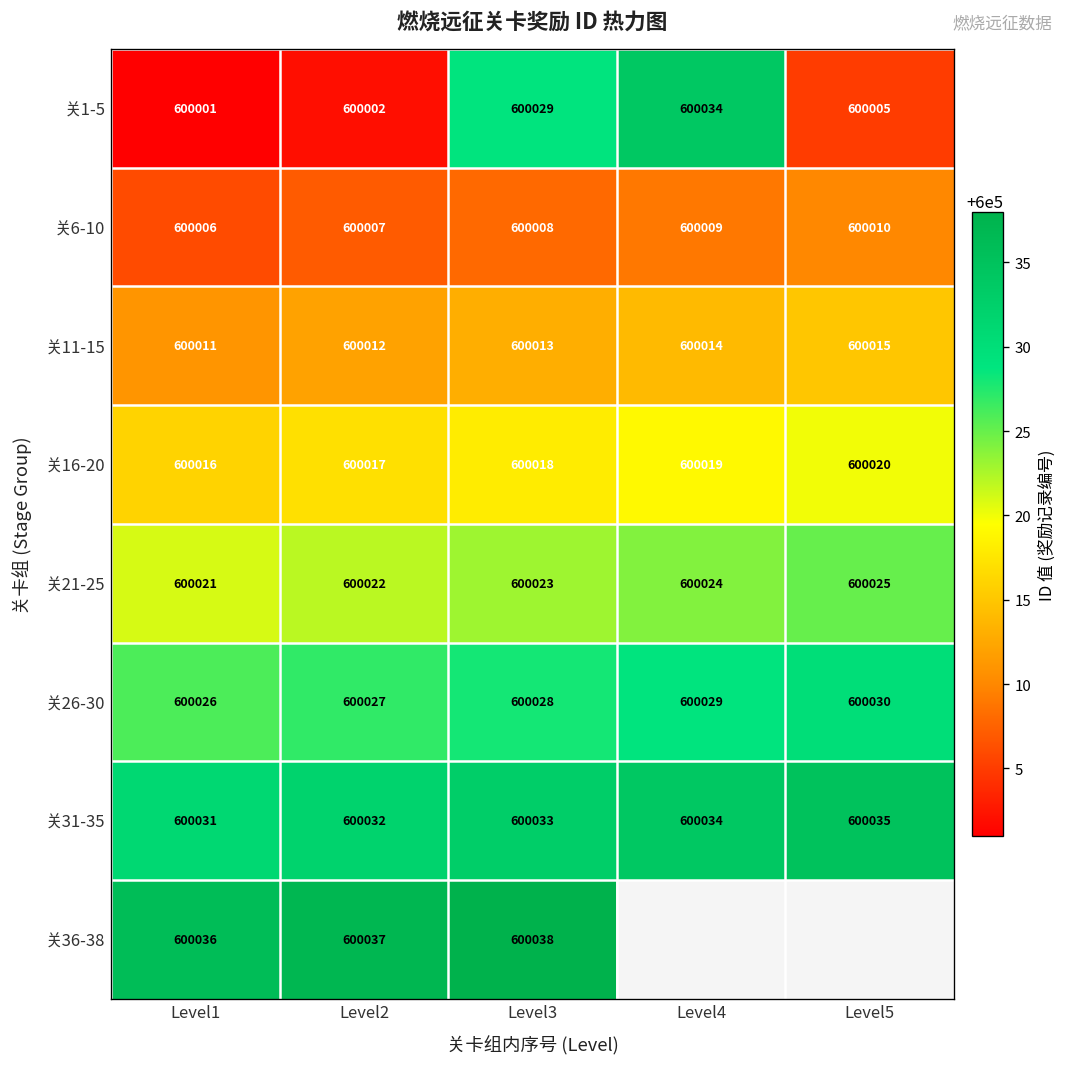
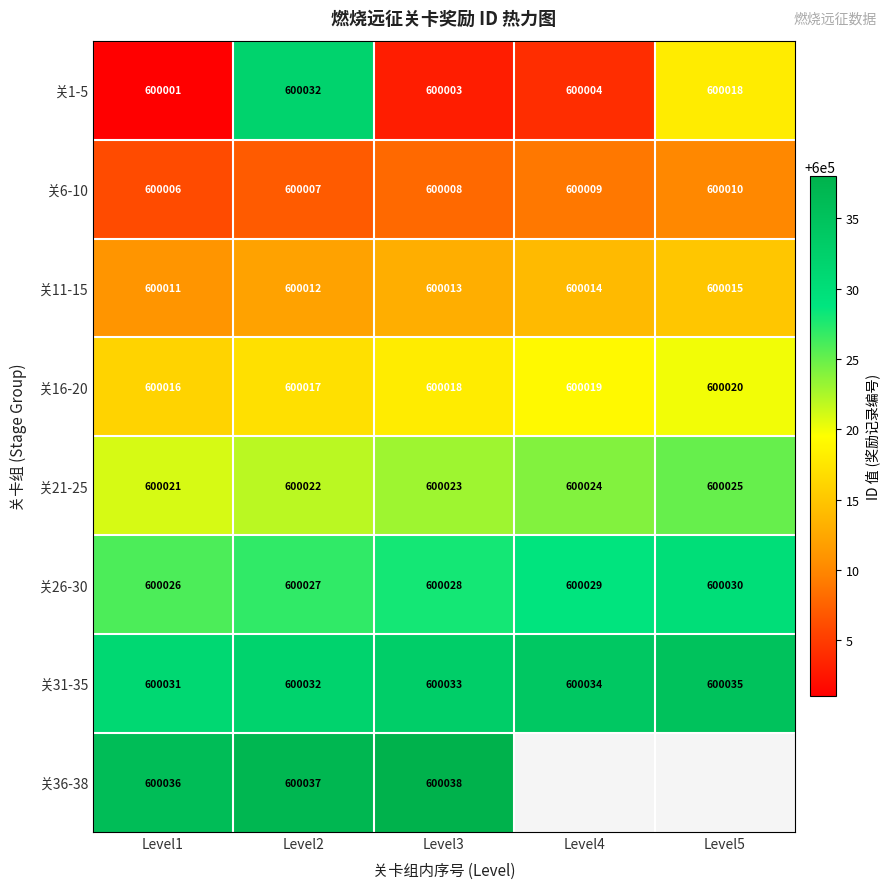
  {
    "关1-5": {
      "Level1": 600001,
-     "Level2": 600002,
-     "Level3": 600029,
-     "Level4": 600034,
-     "Level5": 600005
+     "Level2": 600032,
+     "Level3": 600003,
+     "Level4": 600004,
+     "Level5": 600018
    },
    "关6-10": {
      "Level1": 600006,
      "Level2": 600007,
      "Level3": 600008,
      "Level4": 600009,
      "Level5": 600010
    },
    "关11-15": {
      "Level1": 600011,
      "Level2": 600012,
      "Level3": 600013,
      "Level4": 600014,
      "Level5": 600015
    },
    "关16-20": {
      "Level1": 600016,
      "Level2": 600017,
      "Level3": 600018,
      "Level4": 600019,
      "Level5": 600020
    },
    "关21-25": {
      "Level1": 600021,
      "Level2": 600022,
      "Level3": 600023,
      "Level4": 600024,
      "Level5": 600025
    },
    "关26-30": {
      "Level1": 600026,
      "Level2": 600027,
      "Level3": 600028,
      "Level4": 600029,
      "Level5": 600030
    },
    "关31-35": {
      "Level1": 600031,
      "Level2": 600032,
      "Level3": 600033,
      "Level4": 600034,
      "Level5": 600035
    },
    "关36-38": {
      "Level1": 600036,
      "Level2": 600037,
      "Level3": 600038
    }
  }
